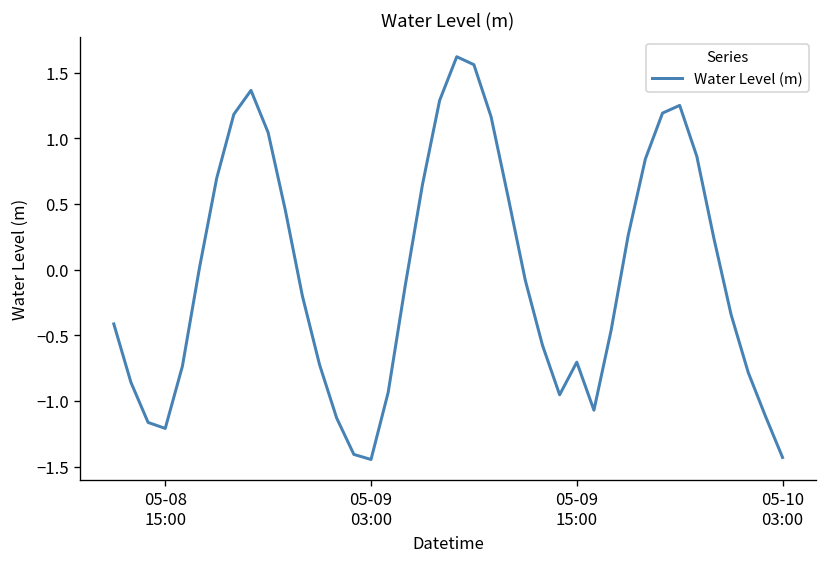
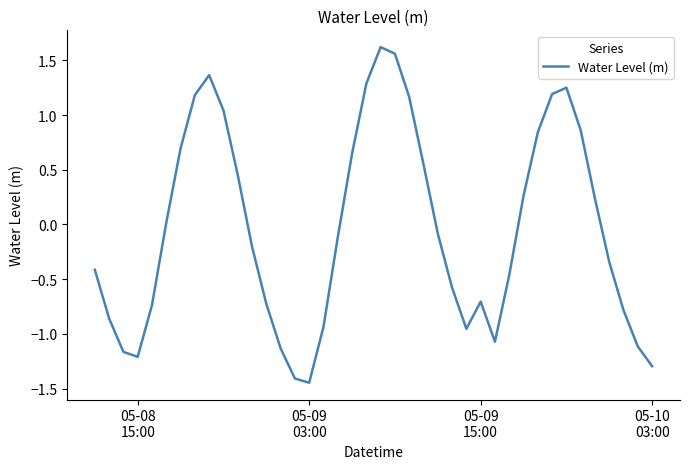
  {
    "05-08 15:00": -1.21,
    "05-09 03:00": -1.45,
    "05-09 15:00": -0.70,
-   "05-10 03:00": -1.43
+   "05-10 03:00": -1.29
  }
